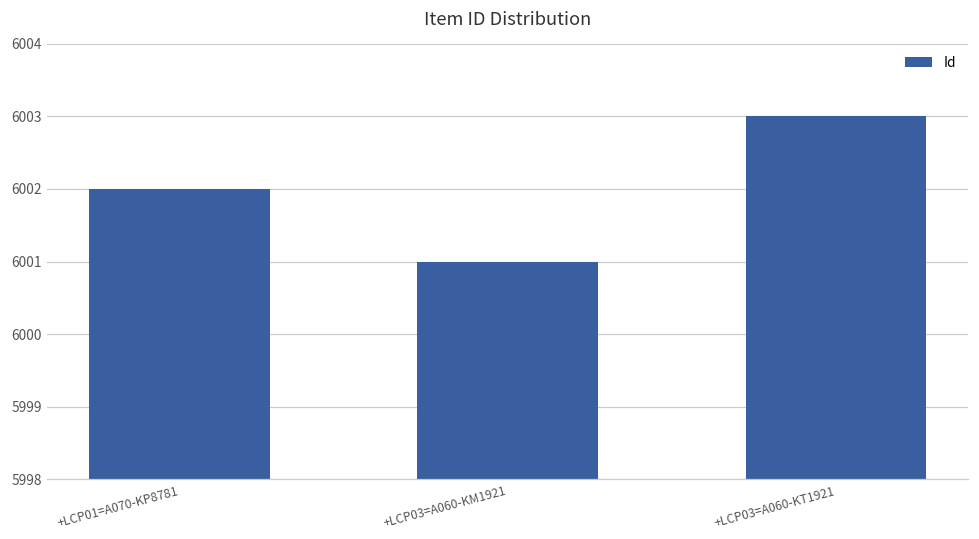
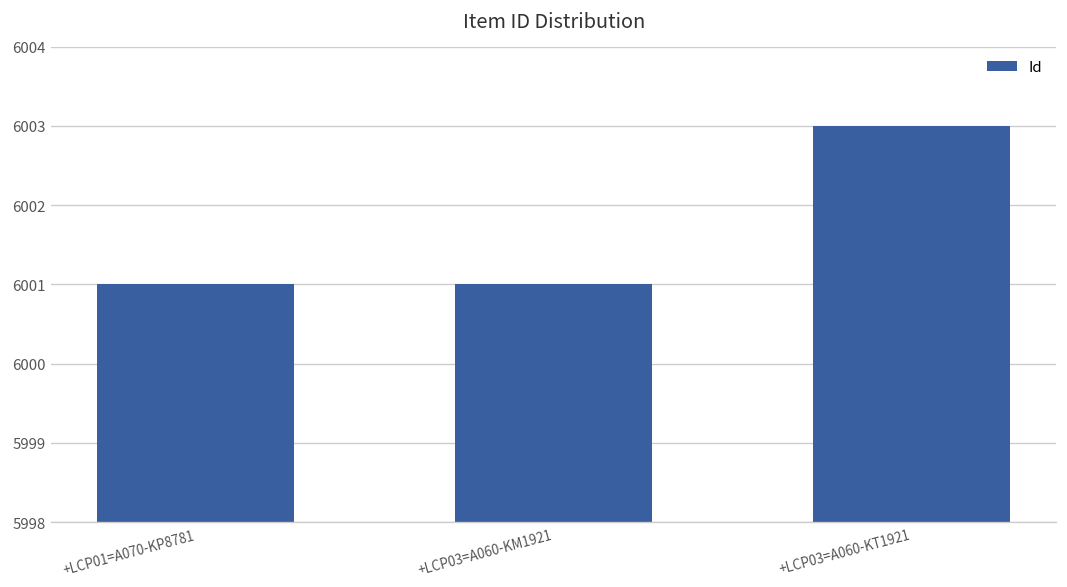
  {
-   "+LCP01=A070-KP8781": 6002,
+   "+LCP01=A070-KP8781": 6001,
    "+LCP03=A060-KM1921": 6001,
    "+LCP03=A060-KT1921": 6003
  }
